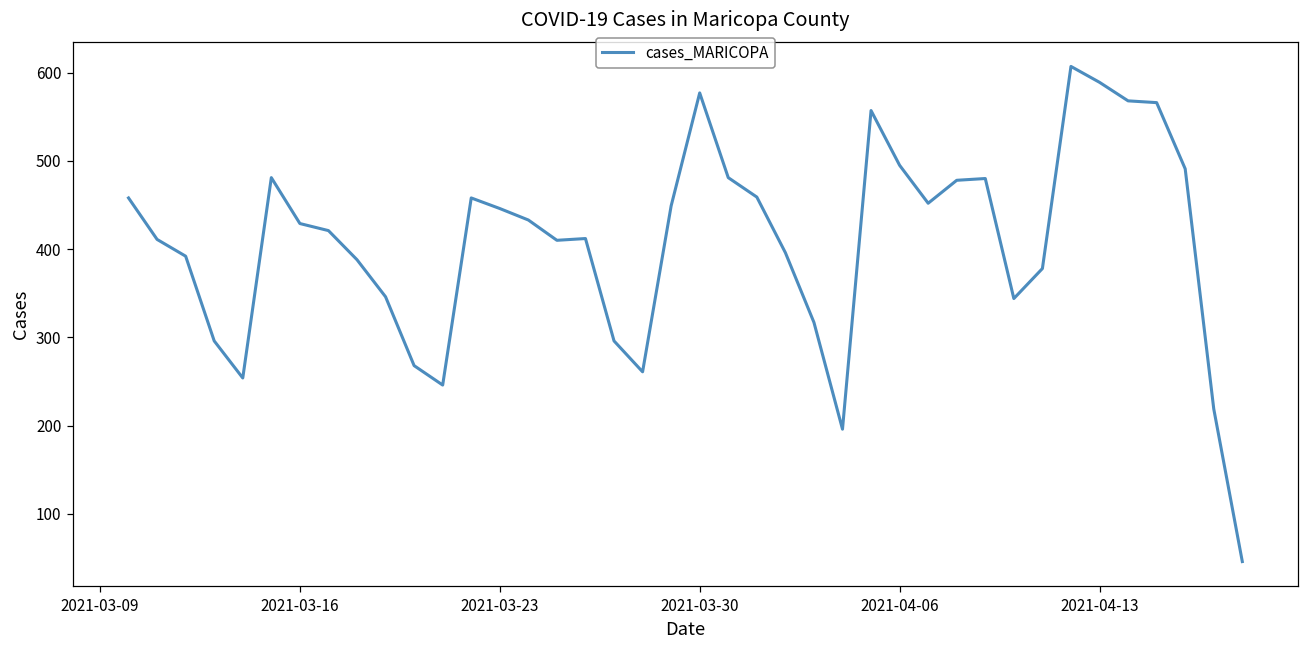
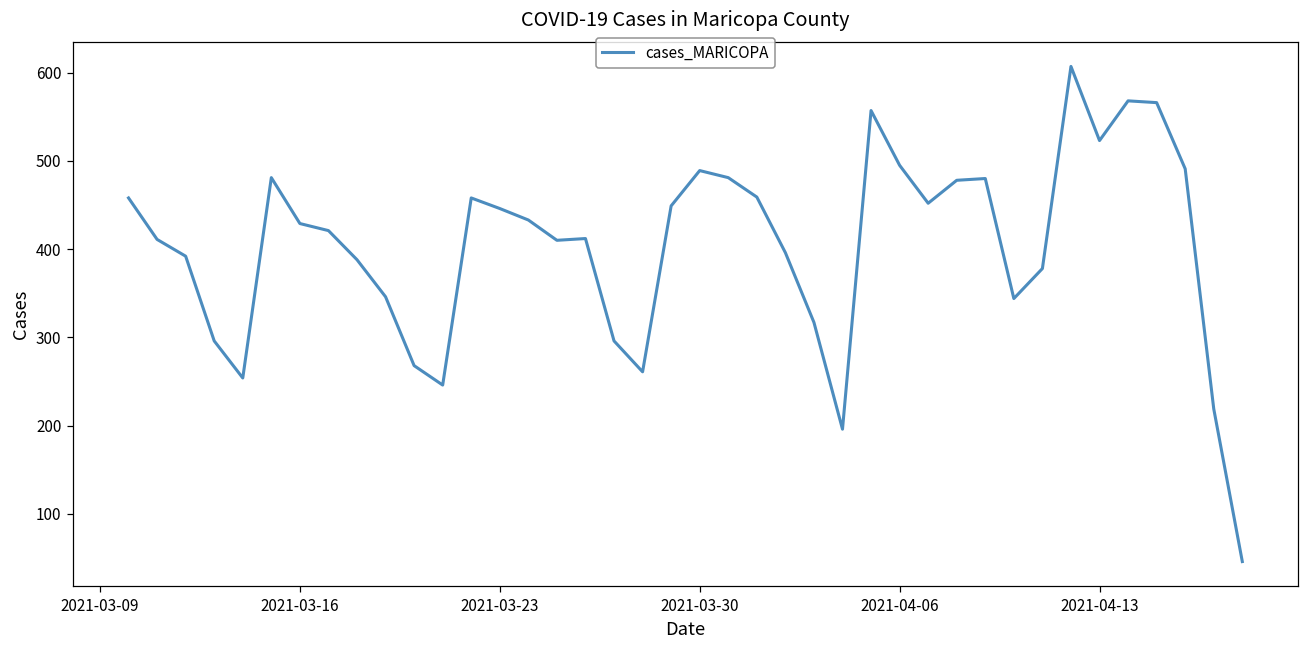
  {
    "2021-03-16": 430,
    "2021-03-23": 450,
-   "2021-03-30": 580,
+   "2021-03-30": 490,
    "2021-04-06": 500,
-   "2021-04-13": 590
+   "2021-04-13": 520
  }
